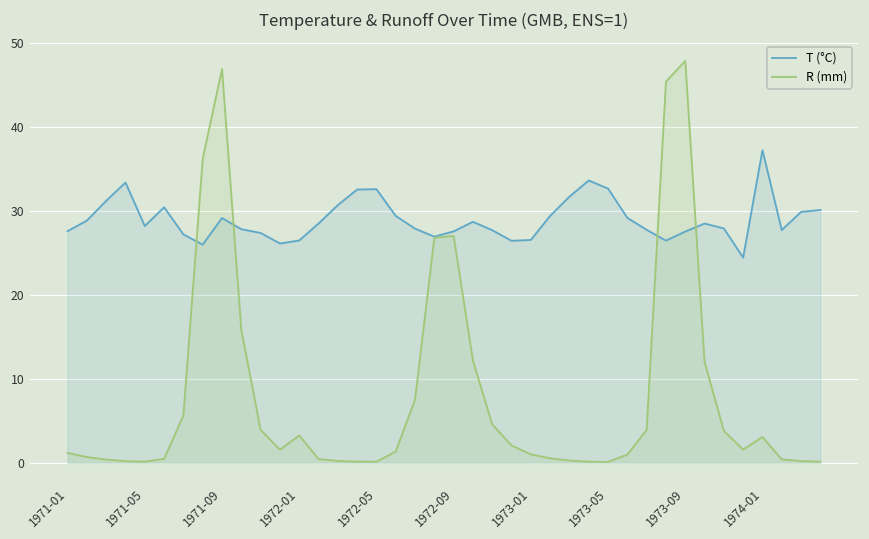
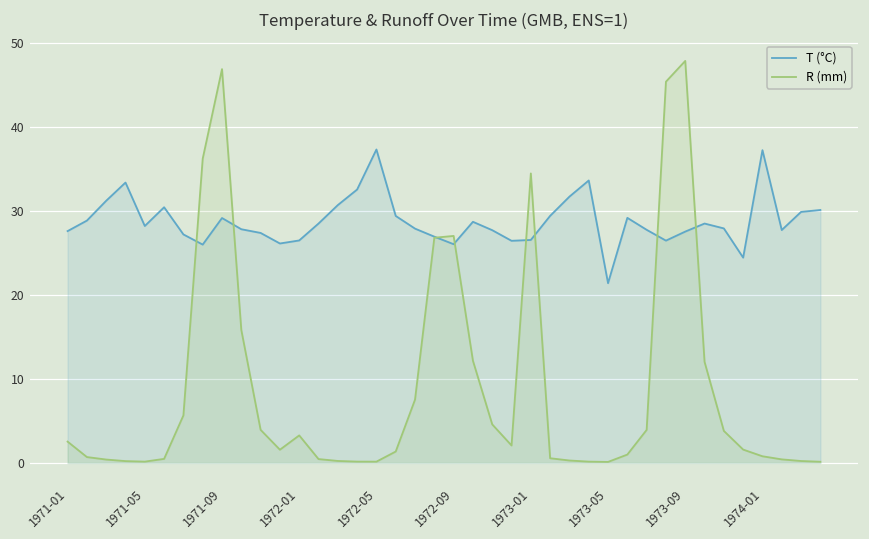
  {
    "T (°C)": {
      "1971-01": 28,
      "1971-05": 28,
      "1971-09": 29,
      "1972-01": 26,
-     "1972-05": 33,
-     "1972-09": 28,
+     "1972-05": 37,
+     "1972-09": 26,
      "1973-01": 27,
-     "1973-05": 33,
+     "1973-05": 21,
      "1973-09": 28,
      "1974-01": 37
    },
    "R (mm)": {
-     "1971-01": 1,
+     "1971-01": 3,
      "1971-05": 0,
      "1971-09": 47,
      "1972-01": 3,
      "1972-05": 0,
      "1972-09": 27,
-     "1973-01": 1,
+     "1973-01": 34,
      "1973-05": 0,
      "1973-09": 48,
-     "1974-01": 3
+     "1974-01": 1
    }
  }
